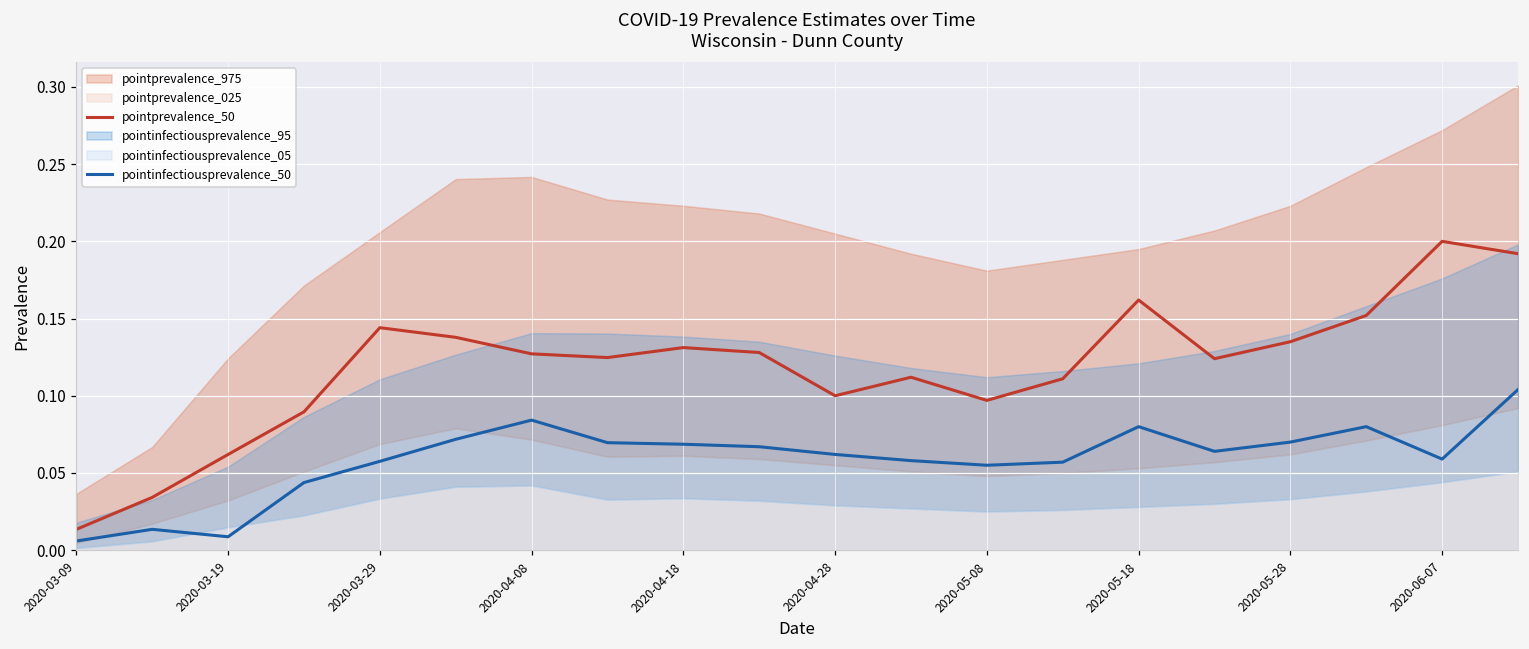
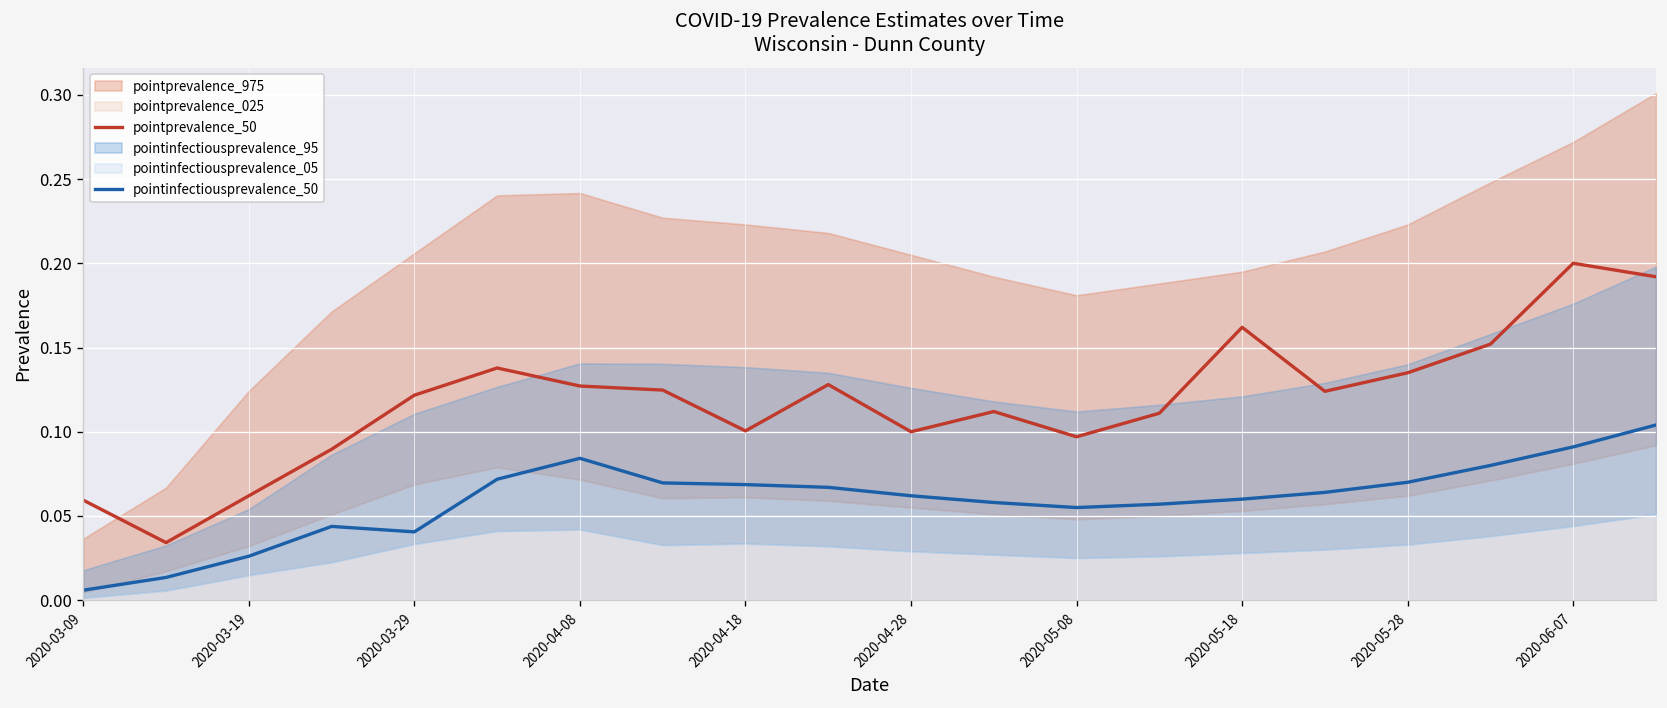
  {
    "pointprevalence_50": {
-     "2020-03-09": 0.013,
+     "2020-03-09": 0.059,
      "2020-03-19": 0.062,
-     "2020-03-29": 0.144,
+     "2020-03-29": 0.122,
      "2020-04-08": 0.127,
-     "2020-04-18": 0.131,
+     "2020-04-18": 0.101,
      "2020-04-28": 0.100,
      "2020-05-08": 0.097,
      "2020-05-18": 0.162,
      "2020-05-28": 0.135,
      "2020-06-07": 0.200
    },
    "pointinfectiousprevalence_50": {
-     "2020-03-19": 0.009,
-     "2020-03-29": 0.058,
+     "2020-03-19": 0.026,
+     "2020-03-29": 0.041,
      "2020-04-08": 0.084,
      "2020-04-18": 0.069,
      "2020-04-28": 0.062,
      "2020-05-08": 0.055,
-     "2020-05-18": 0.08,
+     "2020-05-18": 0.06,
      "2020-05-28": 0.070,
-     "2020-06-07": 0.059
+     "2020-06-07": 0.091
    }
  }
